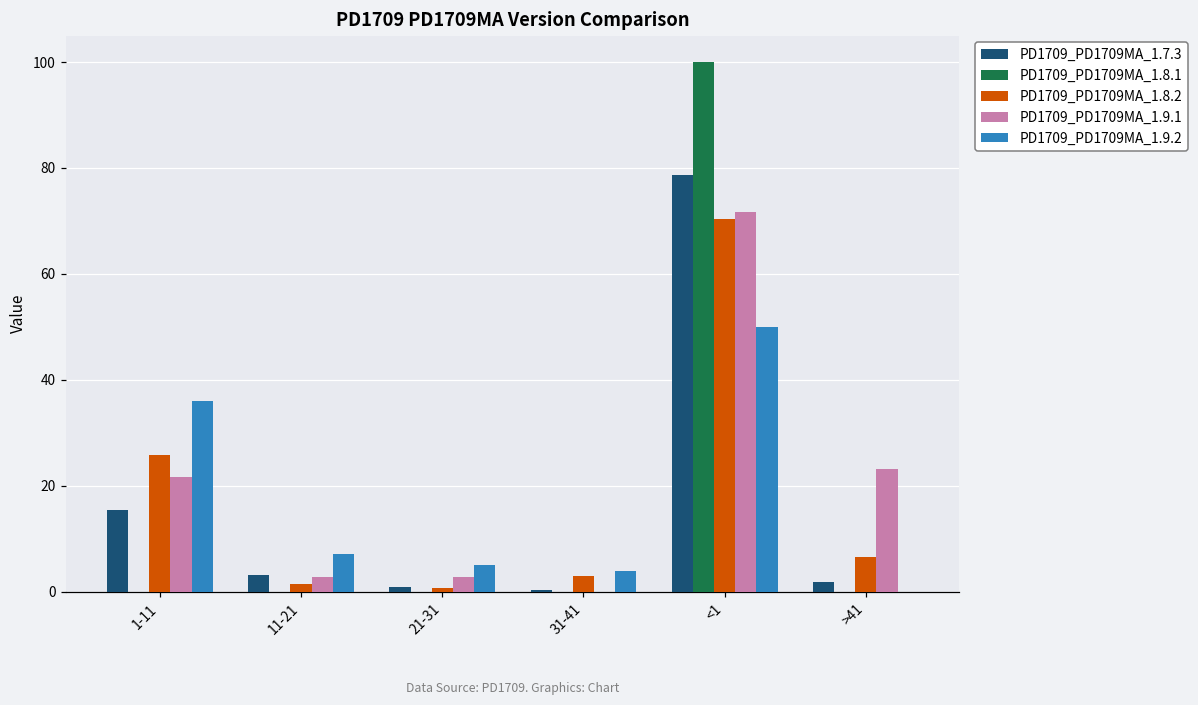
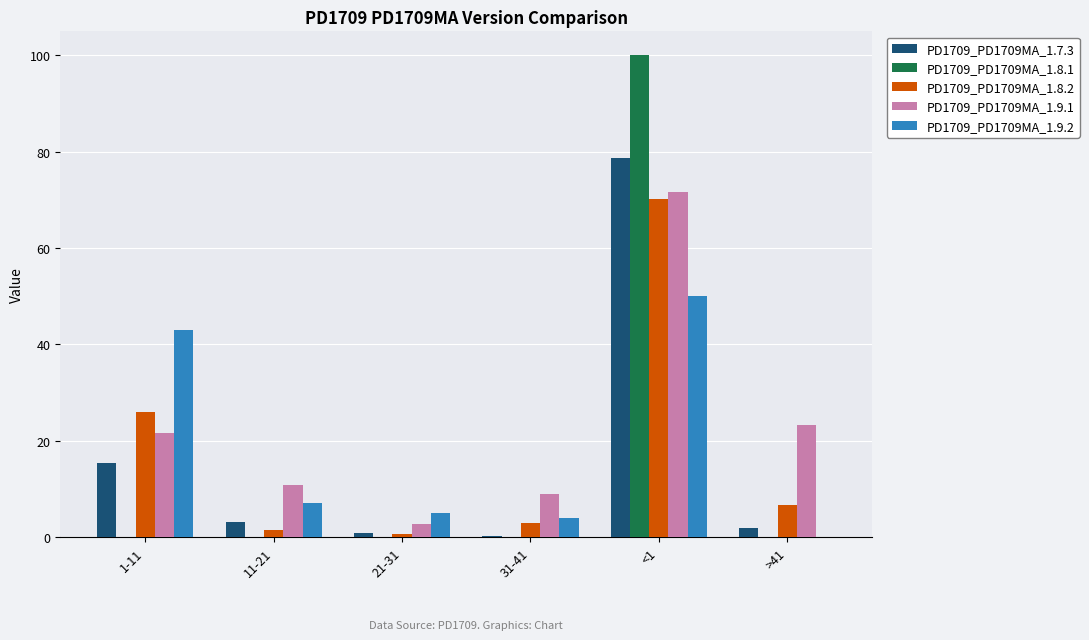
  {
    "PD1709_PD1709MA_1.8.2": {
      "1-11": 26,
      "11-21": 1,
      "21-31": 1,
      "31-41": 3,
      "<1": 70,
      ">41": 7
    },
    "PD1709_PD1709MA_1.9.1": {
      "1-11": 22,
-     "11-21": 3,
+     "11-21": 11,
      "21-31": 3,
-     "31-41": 0,
+     "31-41": 9,
      "<1": 72,
      ">41": 23
    },
    "PD1709_PD1709MA_1.9.2": {
-     "1-11": 36,
+     "1-11": 43,
      "11-21": 7,
      "21-31": 5,
      "31-41": 4,
      "<1": 50,
      ">41": 0
    }
  }
